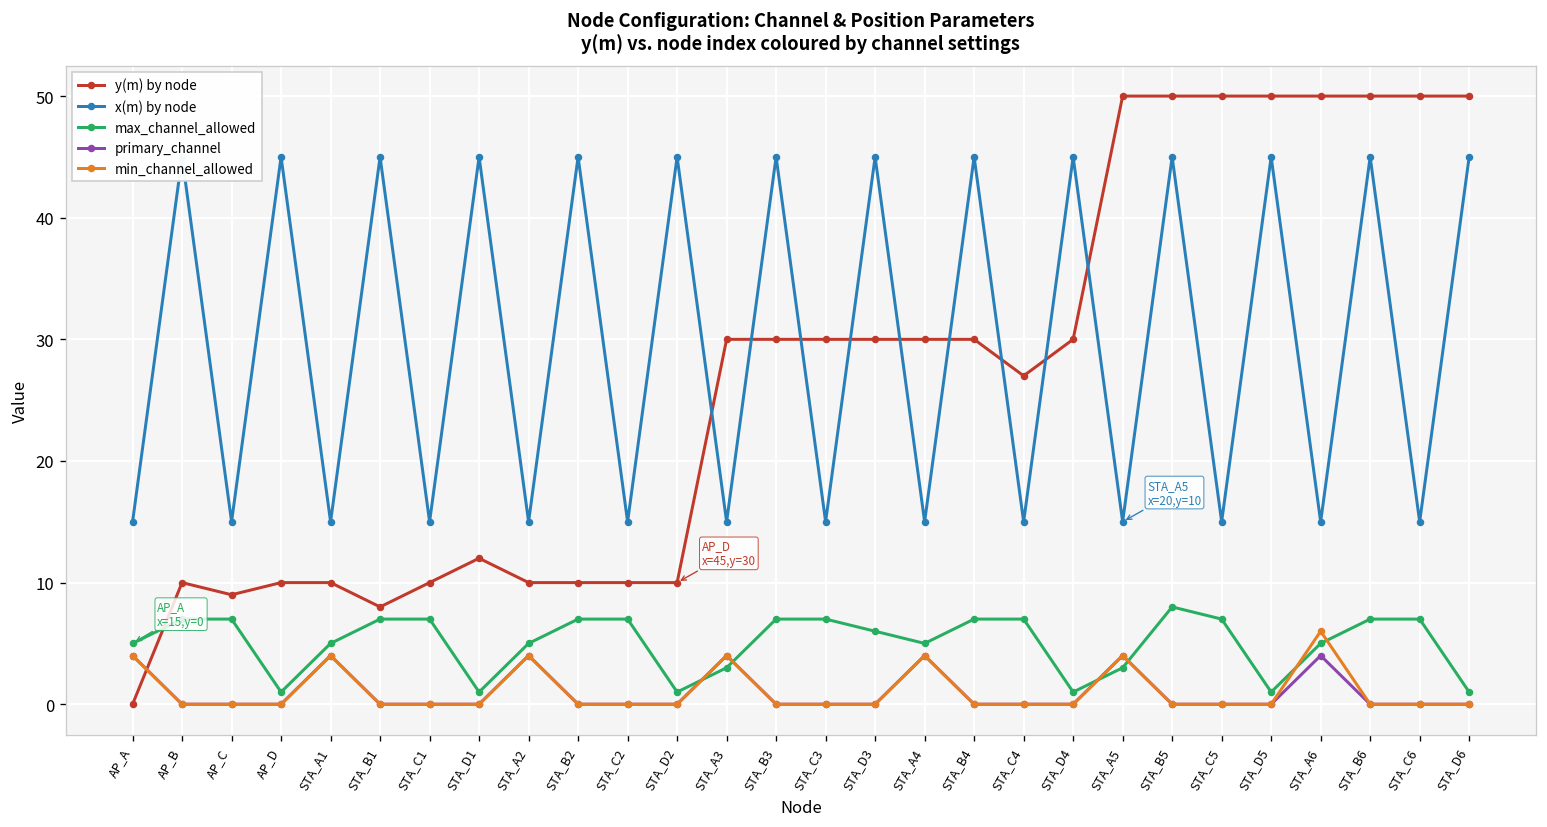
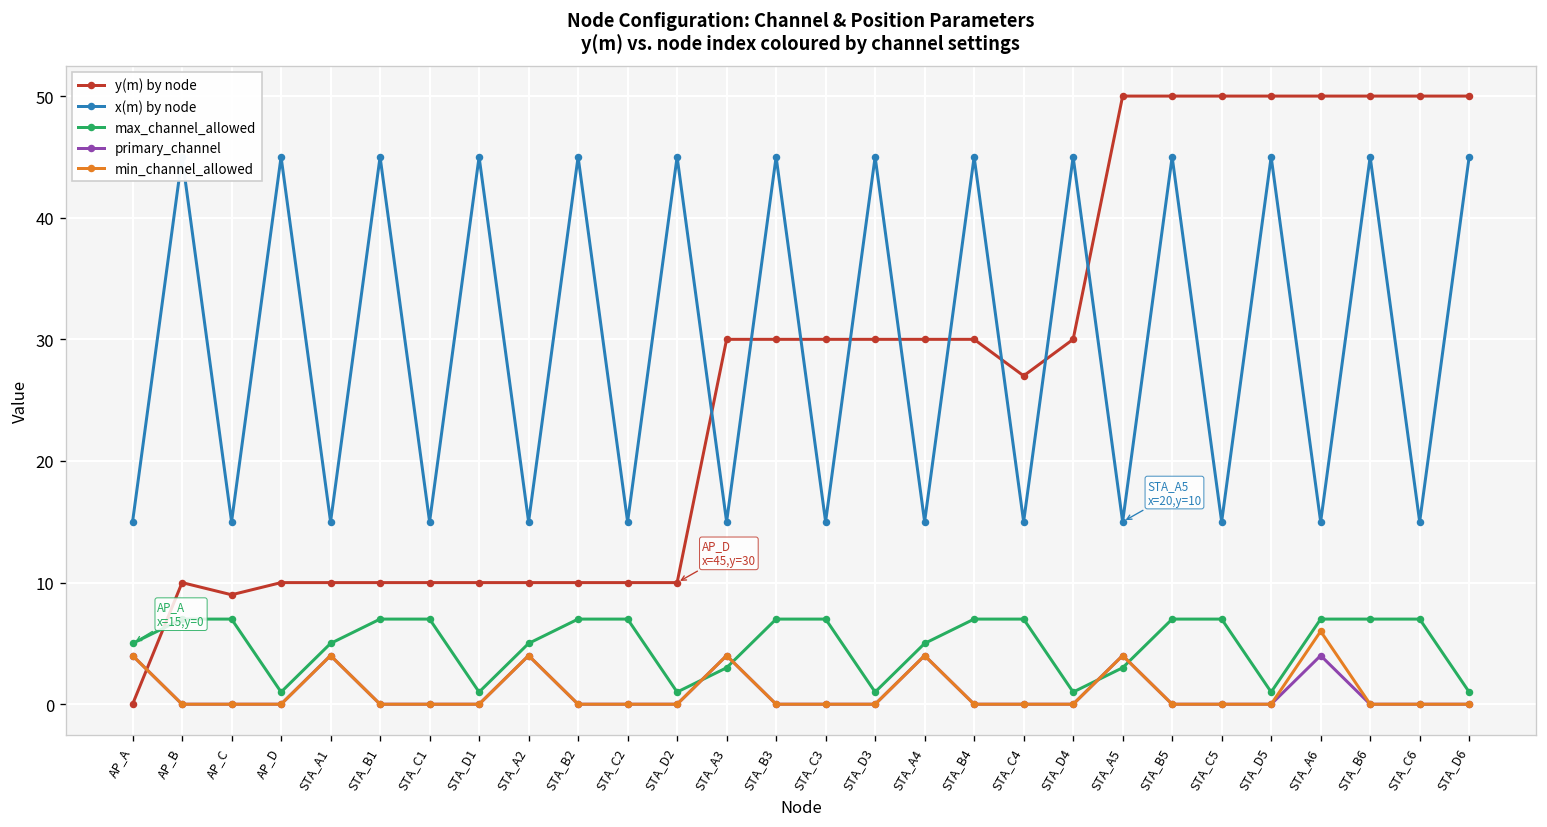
  {
    "y(m) by node": {
      "AP_A": 0,
      "AP_B": 10,
      "AP_C": 9,
      "AP_D": 10,
      "STA_A1": 10,
-     "STA_B1": 8,
+     "STA_B1": 10,
      "STA_C1": 10,
-     "STA_D1": 12,
+     "STA_D1": 10,
      "STA_A2": 10,
      "STA_B2": 10,
      "STA_C2": 10,
      "STA_A3": 30,
      "STA_B3": 30,
      "STA_C3": 30,
      "STA_D3": 30,
      "STA_A4": 30,
      "STA_B4": 30,
      "STA_C4": 27,
      "STA_D4": 30,
      "STA_A5": 50,
      "STA_B5": 50,
      "STA_C5": 50,
      "STA_D5": 50,
      "STA_A6": 50,
      "STA_B6": 50,
      "STA_C6": 50,
      "STA_D6": 50
    },
    "x(m) by node": {
      "AP_A": 15,
      "AP_C": 15,
      "AP_D": 45,
      "STA_A1": 15,
      "STA_B1": 45,
      "STA_C1": 15,
      "STA_D1": 45,
      "STA_A2": 15,
      "STA_B2": 45,
      "STA_C2": 15,
      "STA_D2": 45,
      "STA_A3": 15,
      "STA_B3": 45,
      "STA_C3": 15,
      "STA_D3": 45,
      "STA_A4": 15,
      "STA_B4": 45,
      "STA_C4": 15,
      "STA_D4": 45,
      "STA_B5": 45,
      "STA_C5": 15,
      "STA_D5": 45,
      "STA_A6": 15,
      "STA_B6": 45,
      "STA_C6": 15,
      "STA_D6": 45
    },
    "max_channel_allowed": {
      "AP_A": 5,
      "AP_C": 7,
      "AP_D": 1,
      "STA_A1": 5,
      "STA_B1": 7,
      "STA_C1": 7,
      "STA_D1": 1,
      "STA_A2": 5,
      "STA_B2": 7,
      "STA_C2": 7,
      "STA_D2": 1,
      "STA_A3": 3,
      "STA_B3": 7,
      "STA_C3": 7,
-     "STA_D3": 6,
+     "STA_D3": 1,
      "STA_A4": 5,
      "STA_B4": 7,
      "STA_C4": 7,
      "STA_D4": 1,
      "STA_A5": 3,
-     "STA_B5": 8,
+     "STA_B5": 7,
      "STA_C5": 7,
      "STA_D5": 1,
-     "STA_A6": 5,
+     "STA_A6": 7,
      "STA_B6": 7,
      "STA_C6": 7,
      "STA_D6": 1
    },
    "primary_channel": {
      "STA_A6": 4
    },
    "min_channel_allowed": {
      "STA_A6": 6
    }
  }
